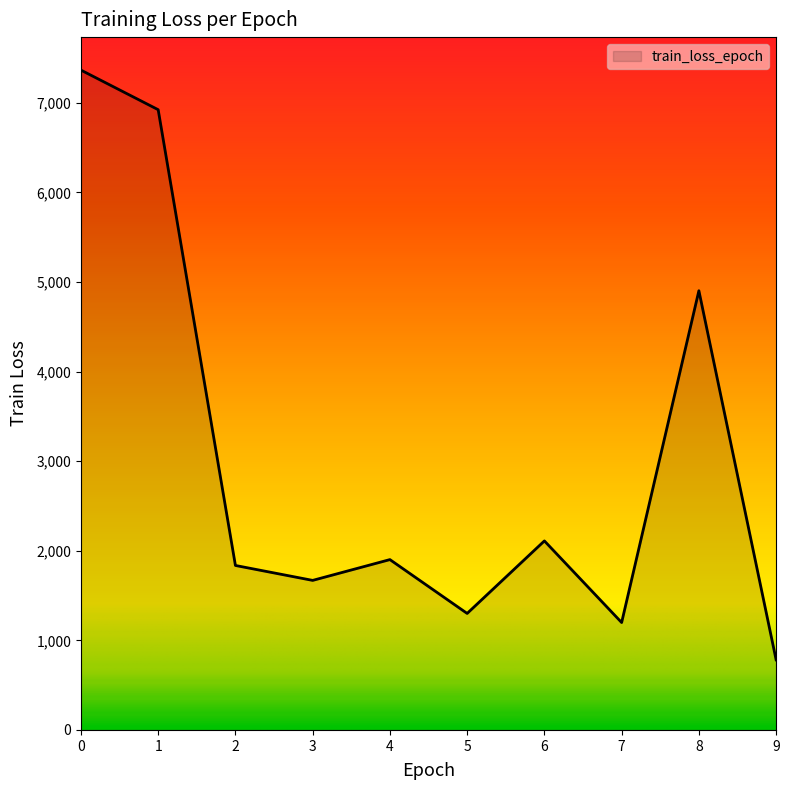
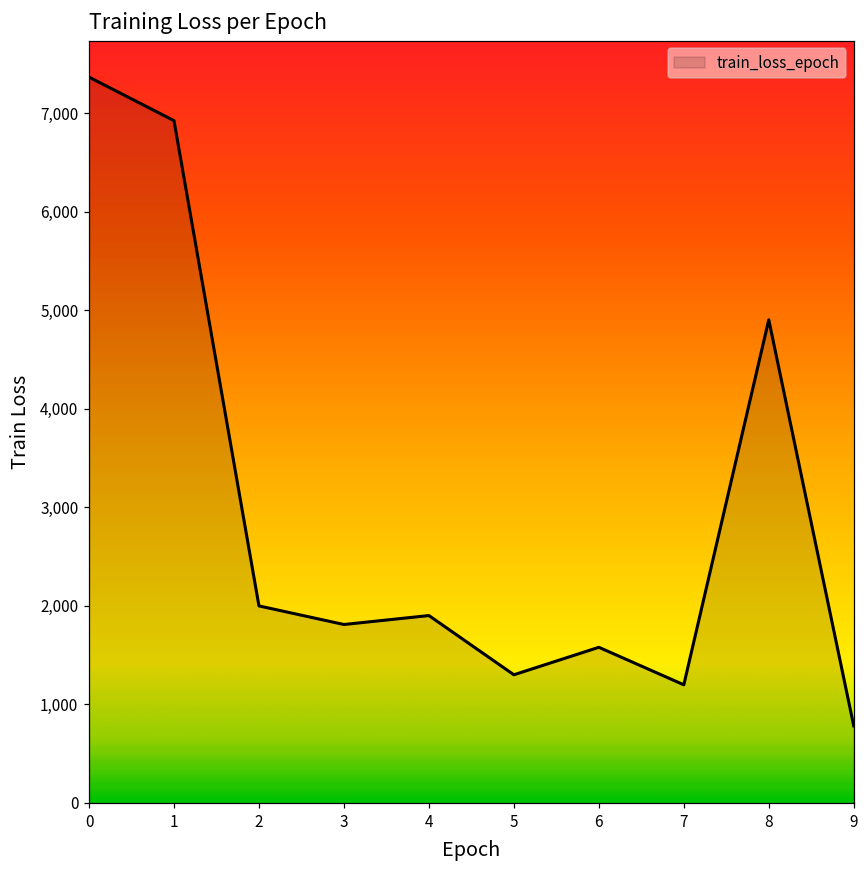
  {
    "0": "7,400",
    "1": "6,900",
-   "2": "1,800",
-   "3": "1,700",
+   "2": "2,000",
+   "3": "1,800",
    "4": "1,900",
    "5": "1,300",
-   "6": "2,100",
+   "6": "1,600",
    "7": "1,200",
    "8": "4,900",
    "9": "800"
  }
